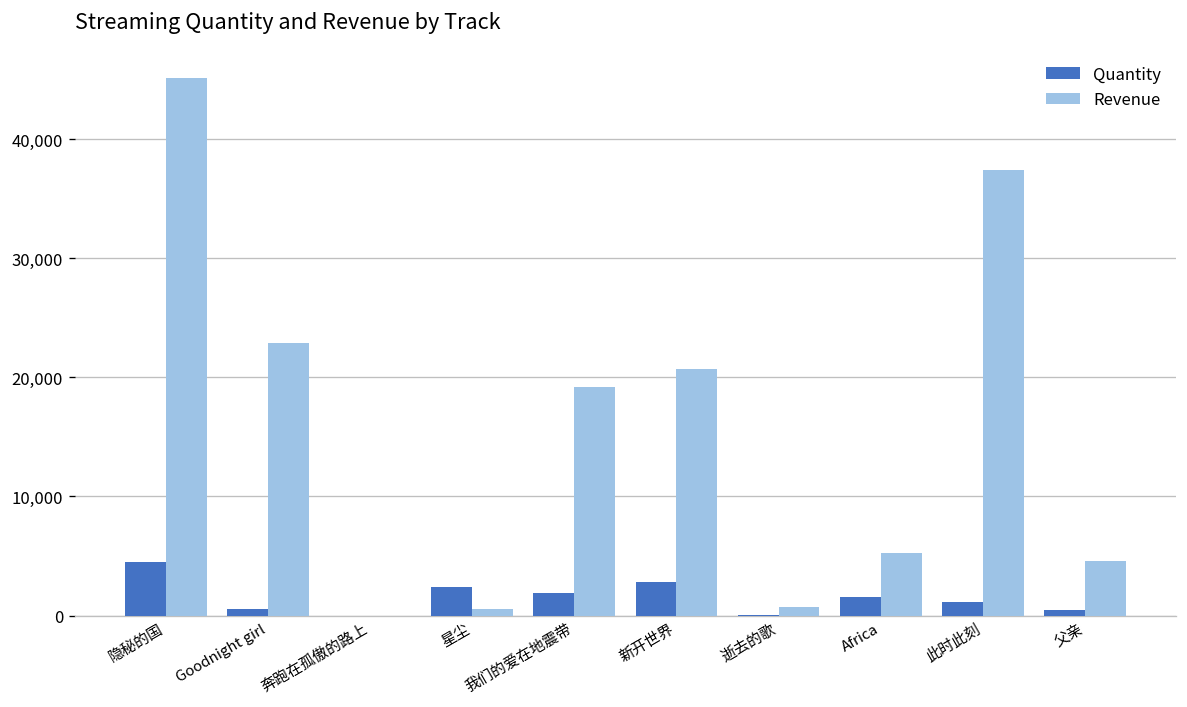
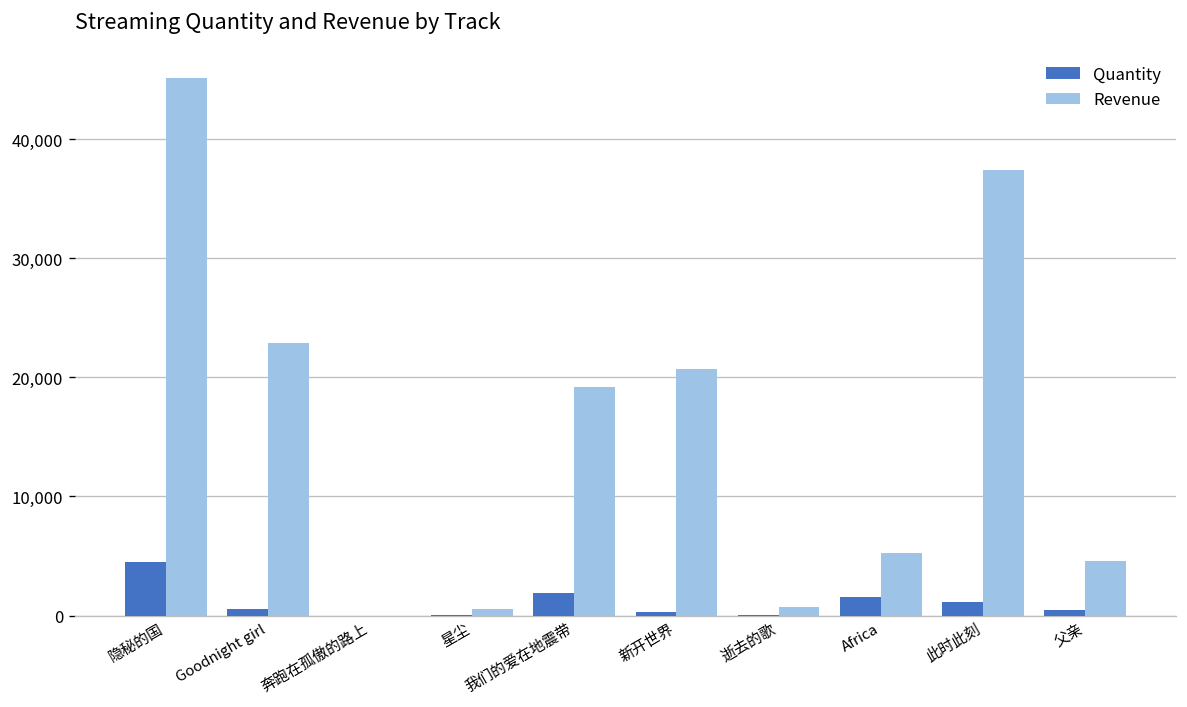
  {
    "Quantity": {
      "隐秘的国": "5,000",
      "Goodnight girl": "1,000",
-     "星尘": "2,000",
+     "星尘": "0",
      "我们的爱在地震带": "2,000",
-     "新开世界": "3,000",
+     "新开世界": "0",
      "Africa": "2,000",
      "此时此刻": "1,000",
      "父亲": "0"
    },
    "Revenue": {
      "隐秘的国": "45,000",
      "Goodnight girl": "23,000",
      "星尘": "1,000",
      "我们的爱在地震带": "19,000",
      "新开世界": "21,000",
      "逝去的歌": "1,000",
      "Africa": "5,000",
      "此时此刻": "37,000",
      "父亲": "5,000"
    }
  }
